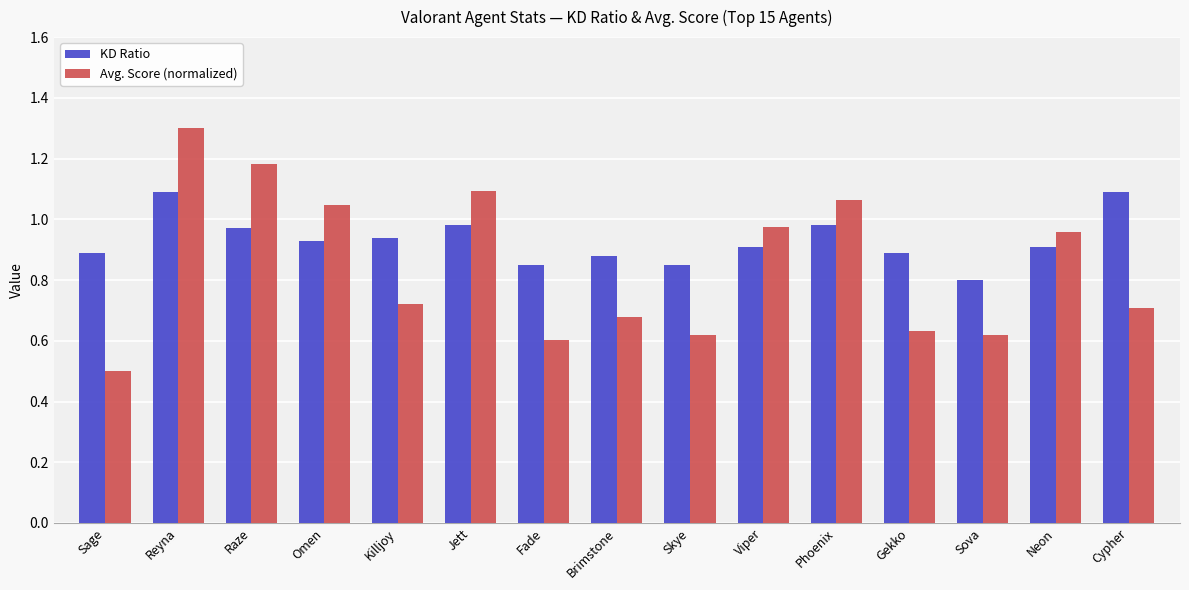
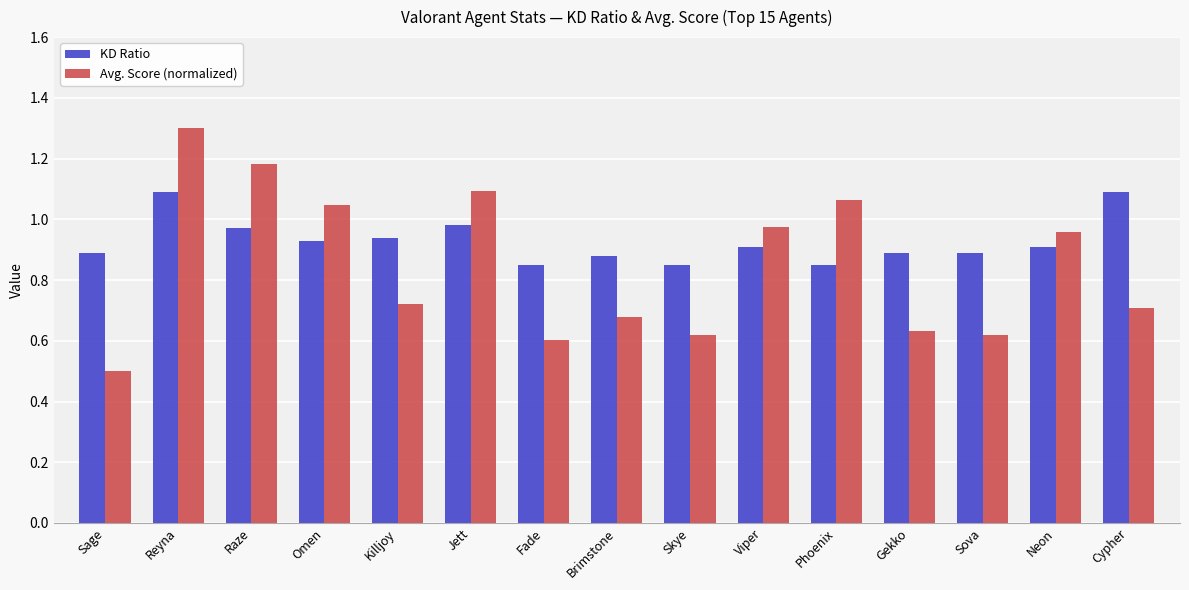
  {
    "KD Ratio": {
      "Sage": 0.89,
      "Reyna": 1.09,
      "Raze": 0.97,
      "Omen": 0.93,
      "Killjoy": 0.94,
      "Jett": 0.98,
      "Fade": 0.85,
      "Brimstone": 0.88,
      "Skye": 0.85,
      "Viper": 0.91,
-     "Phoenix": 0.98,
+     "Phoenix": 0.85,
      "Gekko": 0.89,
-     "Sova": 0.80,
+     "Sova": 0.89,
      "Neon": 0.91,
      "Cypher": 1.09
    },
    "Avg. Score (normalized)": {
      "Sage": 0.50,
      "Reyna": 1.30,
      "Raze": 1.18,
      "Omen": 1.05,
      "Killjoy": 0.72,
      "Jett": 1.09,
      "Fade": 0.60,
      "Brimstone": 0.68,
      "Skye": 0.62,
      "Viper": 0.97,
      "Phoenix": 1.06,
      "Gekko": 0.63,
      "Sova": 0.62,
      "Neon": 0.96,
      "Cypher": 0.71
    }
  }
